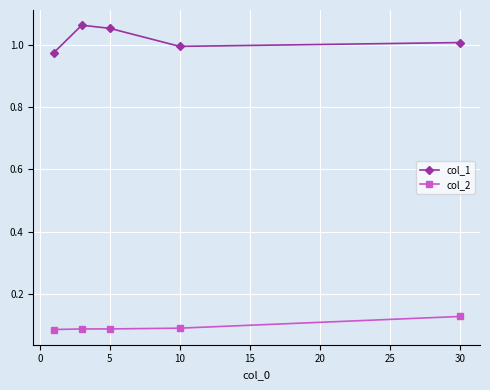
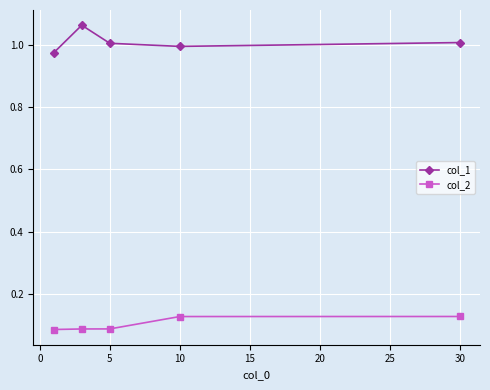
  {
    "col_1": {
-     "5": 1.05,
+     "5": 1.00,
      "10": 0.99,
      "30": 1.01
    },
    "col_2": {
      "5": 0.09,
-     "10": 0.09,
+     "10": 0.13,
      "30": 0.13
    }
  }
